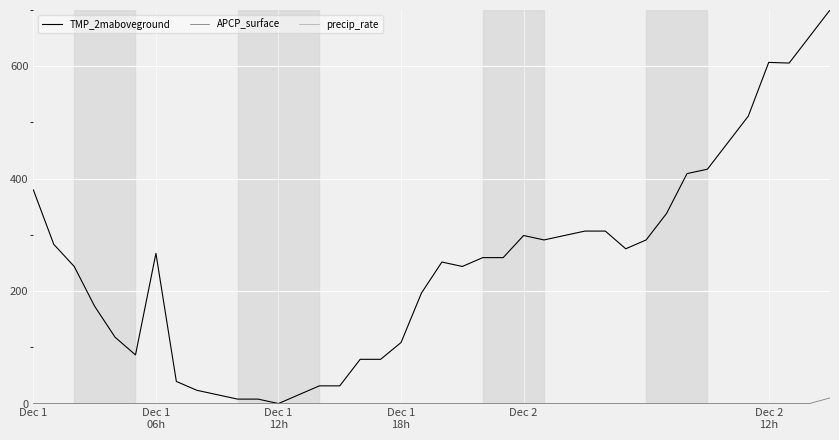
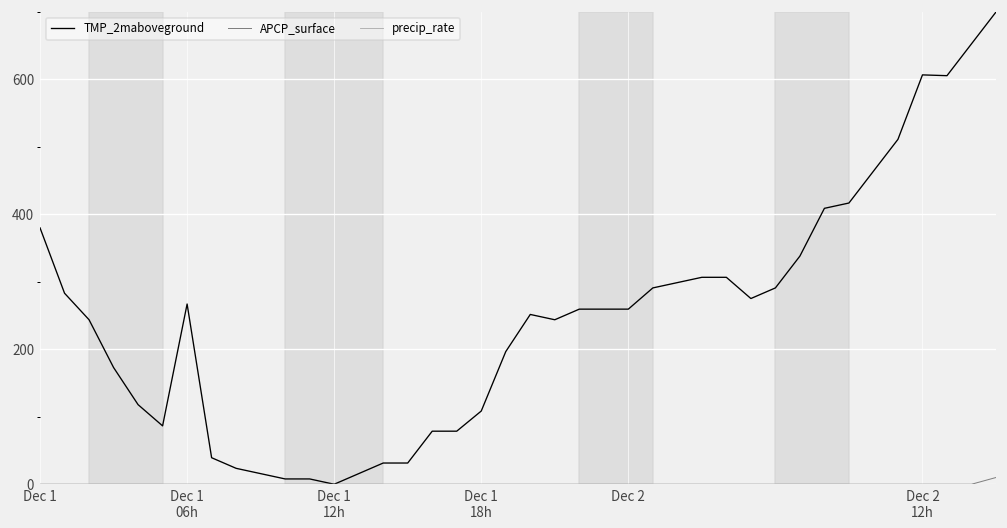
  {
    "TMP_2maboveground": {
      "Dec 1": 380,
      "Dec 1 06h": 270,
      "Dec 1 18h": 110,
-     "Dec 2": 300,
+     "Dec 2": 260,
      "Dec 2 12h": 610
    }
  }
